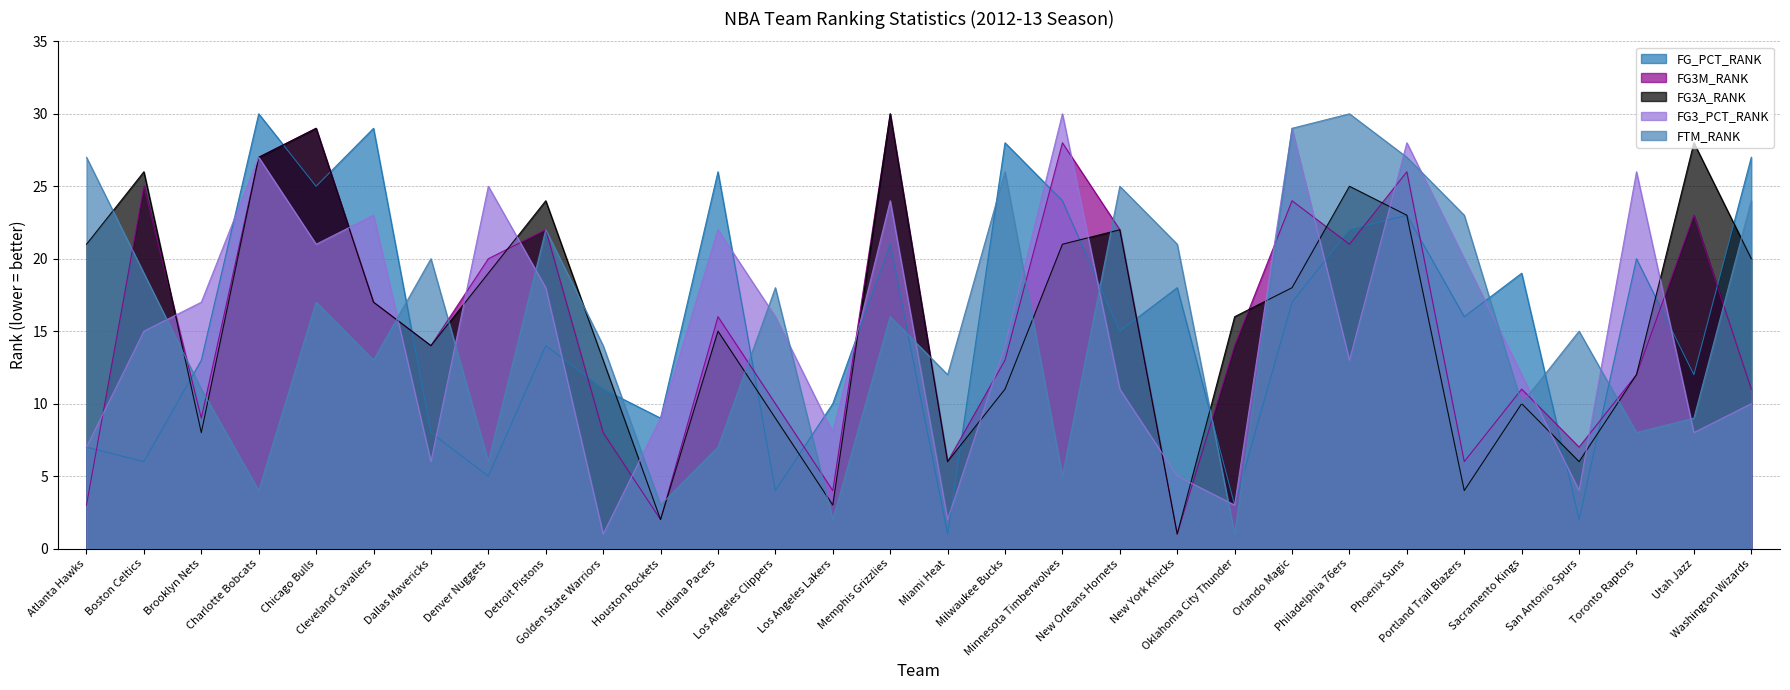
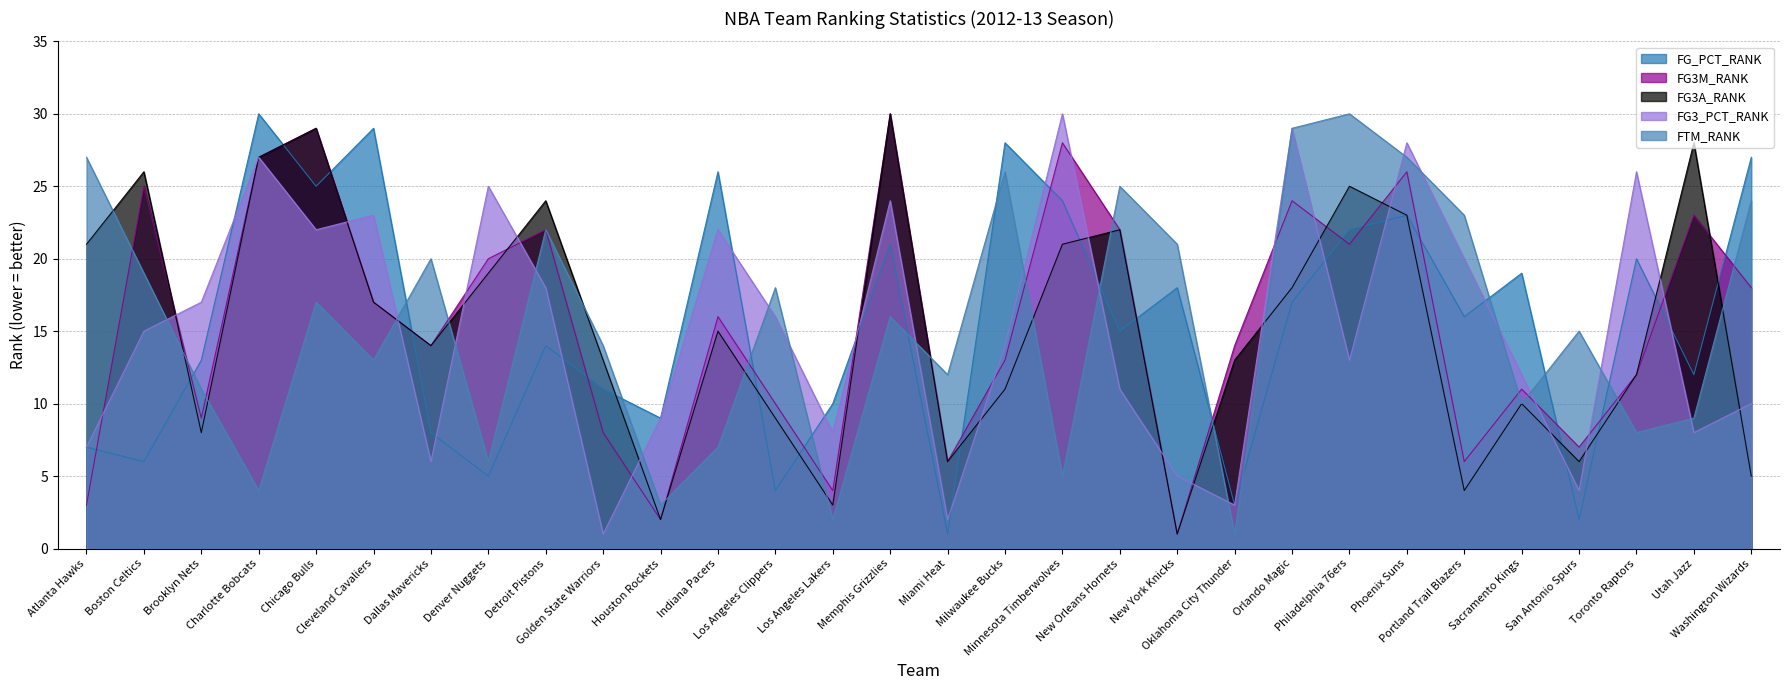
  {
    "FG3M_RANK": {
      "Atlanta Hawks": 3,
      "Boston Celtics": 25,
      "Brooklyn Nets": 9,
      "Denver Nuggets": 20,
      "Golden State Warriors": 8,
      "Indiana Pacers": 16,
      "Los Angeles Clippers": 10,
      "Los Angeles Lakers": 4,
      "Milwaukee Bucks": 13,
      "Minnesota Timberwolves": 28,
      "Oklahoma City Thunder": 14,
      "Orlando Magic": 24,
      "Philadelphia 76ers": 21,
      "Phoenix Suns": 26,
      "Portland Trail Blazers": 6,
      "Sacramento Kings": 11,
      "San Antonio Spurs": 7,
      "Utah Jazz": 23,
-     "Washington Wizards": 11
+     "Washington Wizards": 18
    },
    "FG3A_RANK": {
      "Atlanta Hawks": 21,
      "Boston Celtics": 26,
      "Brooklyn Nets": 8,
      "Denver Nuggets": 19,
      "Detroit Pistons": 24,
      "Golden State Warriors": 13,
      "Indiana Pacers": 15,
      "Los Angeles Clippers": 9,
      "Los Angeles Lakers": 3,
      "Milwaukee Bucks": 11,
      "Minnesota Timberwolves": 21,
-     "Oklahoma City Thunder": 16,
+     "Oklahoma City Thunder": 13,
      "Orlando Magic": 18,
      "Philadelphia 76ers": 25,
      "Portland Trail Blazers": 4,
      "San Antonio Spurs": 6,
-     "Washington Wizards": 20
+     "Washington Wizards": 5
    },
    "FG3_PCT_RANK": {
      "Boston Celtics": 15,
      "Brooklyn Nets": 17,
-     "Chicago Bulls": 21,
+     "Chicago Bulls": 22,
      "Cleveland Cavaliers": 23,
      "Dallas Mavericks": 6,
      "Denver Nuggets": 25,
      "Detroit Pistons": 18,
      "Golden State Warriors": 1,
      "Indiana Pacers": 22,
      "Los Angeles Clippers": 16,
      "Los Angeles Lakers": 8,
      "Memphis Grizzlies": 24,
      "Miami Heat": 2,
      "Milwaukee Bucks": 14,
      "Minnesota Timberwolves": 30,
      "New Orleans Hornets": 11,
      "New York Knicks": 5,
      "Philadelphia 76ers": 13,
      "Phoenix Suns": 28,
      "Portland Trail Blazers": 20,
      "Sacramento Kings": 12,
      "San Antonio Spurs": 4,
      "Toronto Raptors": 26,
      "Utah Jazz": 8,
      "Washington Wizards": 10
    }
  }
